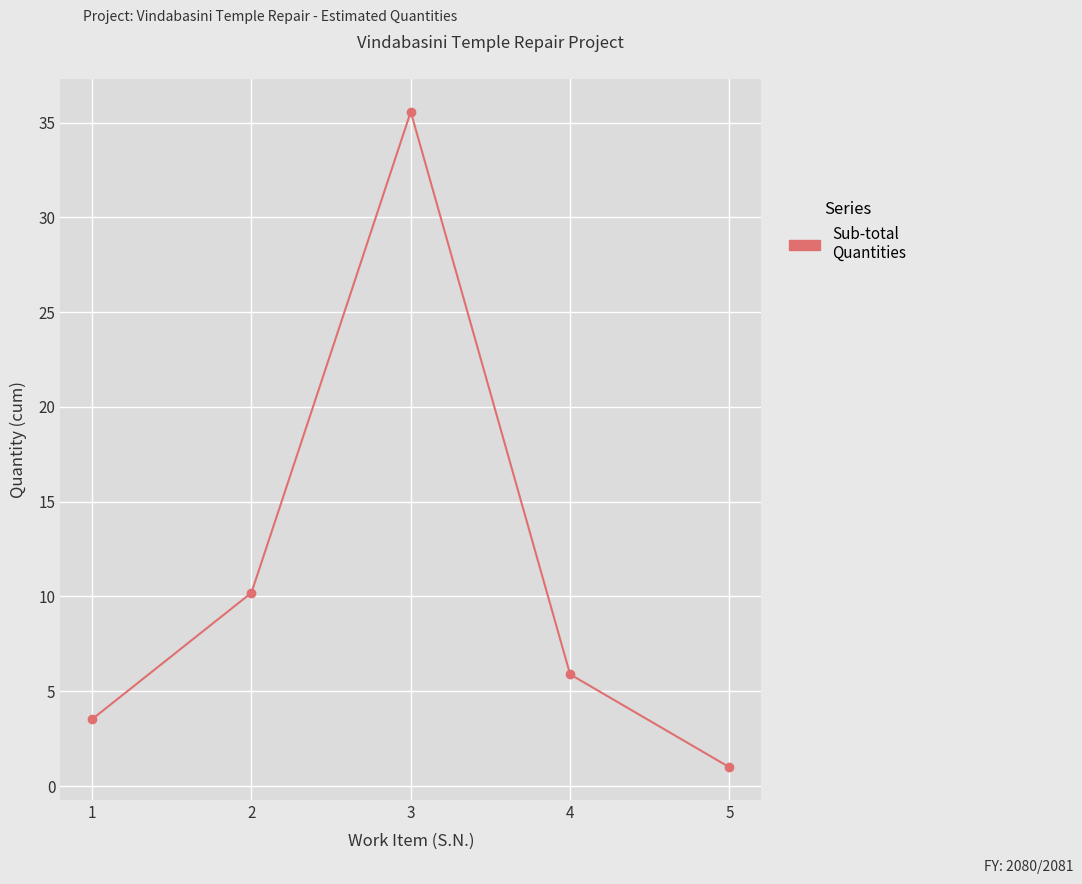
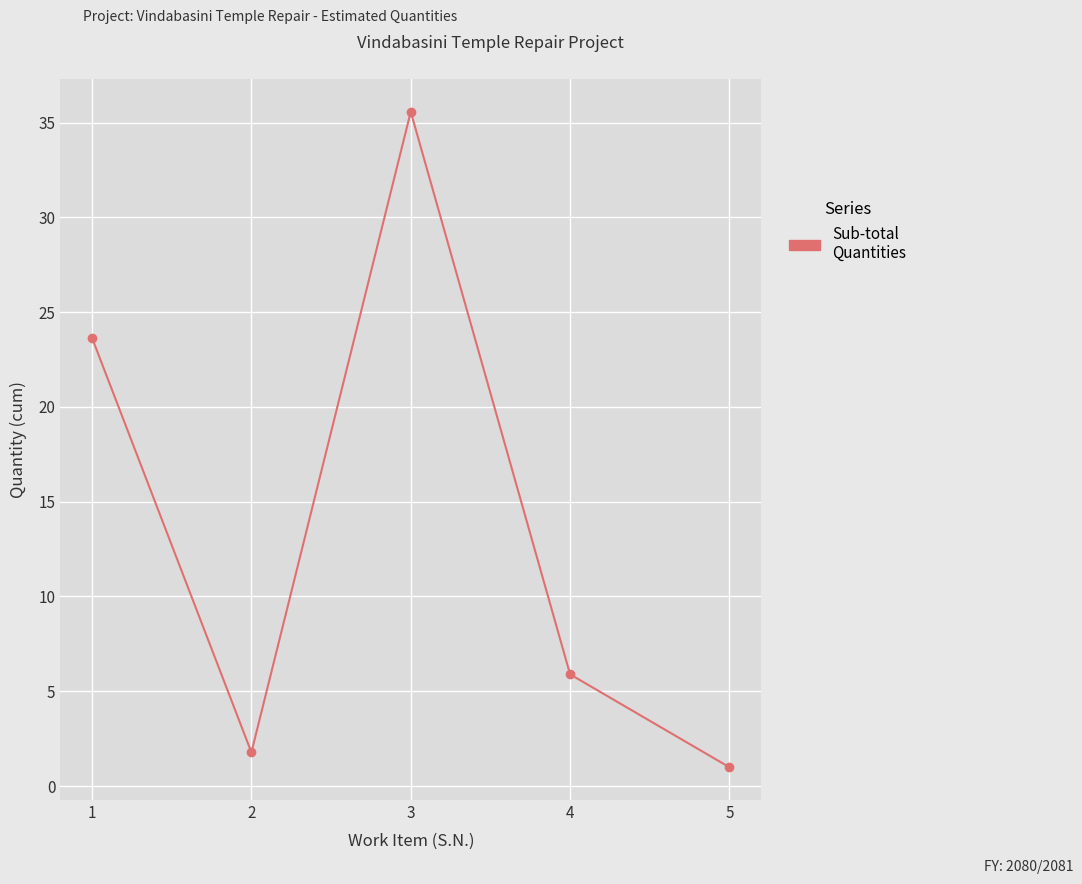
  {
-   "1": 3.5,
-   "2": 10.2,
+   "1": 23.6,
+   "2": 1.8,
    "3": 35.6,
    "4": 5.9,
    "5": 1.0
  }
